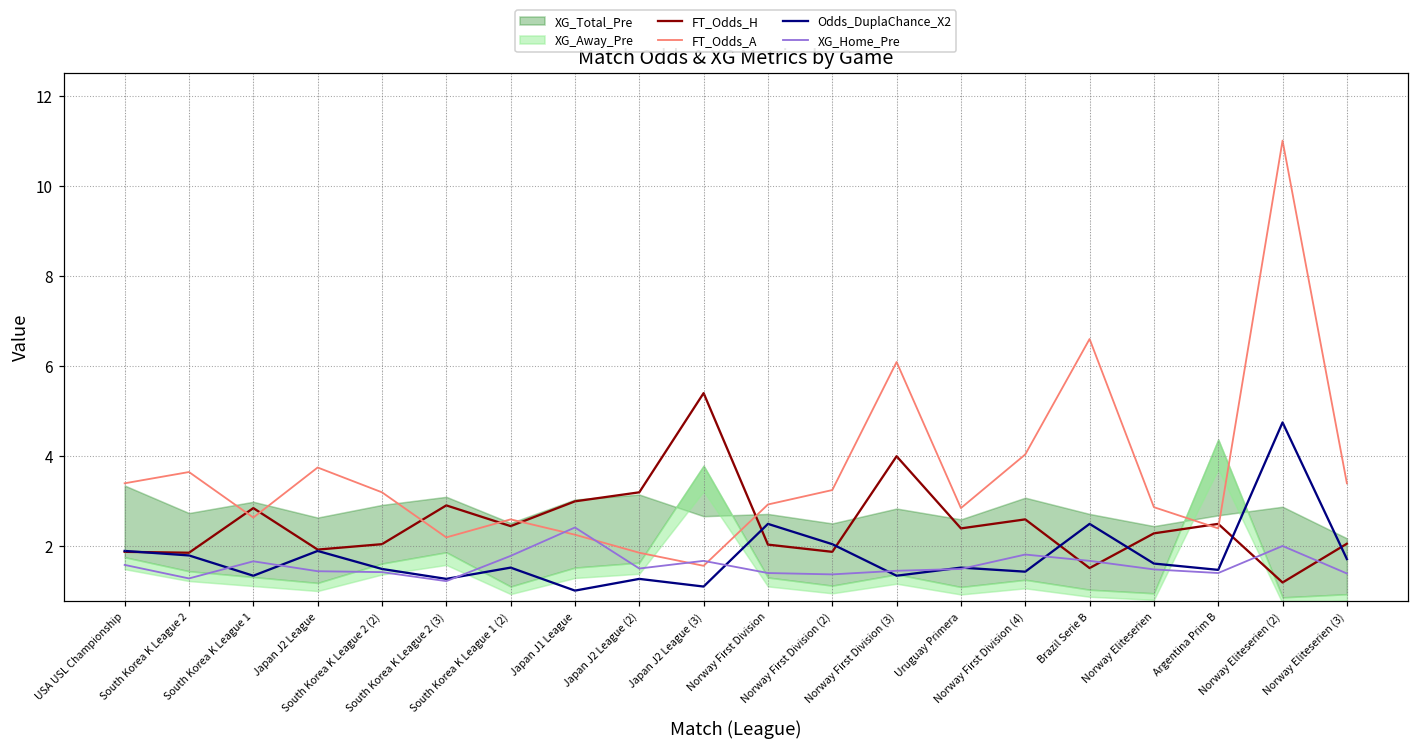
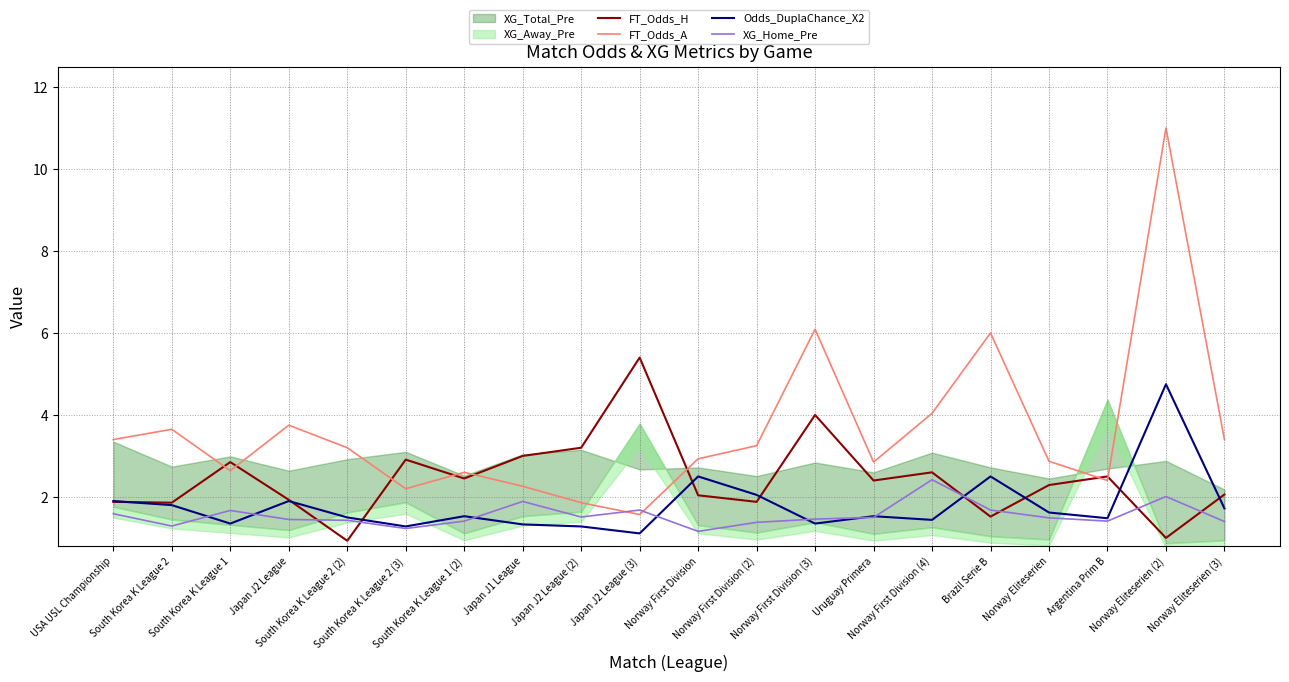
  {
    "FT_Odds_H": {
      "South Korea K League 1": 2.9,
-     "South Korea K League 2 (2)": 2.1,
+     "South Korea K League 2 (2)": 0.9,
      "South Korea K League 2 (3)": 2.9,
      "South Korea K League 1 (2)": 2.5,
      "Japan J2 League (3)": 5.4,
      "Norway First Division": 2.0,
      "Norway First Division (2)": 1.9,
      "Norway First Division (3)": 4.0,
      "Uruguay Primera": 2.4,
      "Norway First Division (4)": 2.6,
      "Brazil Serie B": 1.5,
      "Norway Eliteserien": 2.3,
      "Argentina Prim B": 2.5,
-     "Norway Eliteserien (2)": 1.2,
+     "Norway Eliteserien (2)": 1.0,
      "Norway Eliteserien (3)": 2.1
    },
    "FT_Odds_A": {
      "South Korea K League 2": 3.7,
      "South Korea K League 1": 2.6,
      "Japan J2 League": 3.8,
      "South Korea K League 2 (2)": 3.2,
      "South Korea K League 2 (3)": 2.2,
      "South Korea K League 1 (2)": 2.6,
      "Japan J1 League": 2.3,
      "Japan J2 League (2)": 1.9,
      "Japan J2 League (3)": 1.6,
      "Norway First Division": 2.9,
      "Norway First Division (2)": 3.3,
      "Norway First Division (3)": 6.1,
      "Uruguay Primera": 2.9,
      "Norway First Division (4)": 4.0,
-     "Brazil Serie B": 6.6,
+     "Brazil Serie B": 6.0,
      "Norway Eliteserien": 2.9,
      "Argentina Prim B": 2.4,
      "Norway Eliteserien (2)": 11.0,
      "Norway Eliteserien (3)": 3.4
    },
    "Odds_DuplaChance_X2": {
      "South Korea K League 2 (2)": 1.5,
      "South Korea K League 1 (2)": 1.5,
-     "Japan J1 League": 1.0,
+     "Japan J1 League": 1.3,
      "Japan J2 League (2)": 1.3,
      "Japan J2 League (3)": 1.1,
      "Norway First Division": 2.5,
      "Norway First Division (2)": 2.1,
      "Norway First Division (4)": 1.4,
      "Brazil Serie B": 2.5,
      "Norway Eliteserien": 1.6,
      "Argentina Prim B": 1.5,
      "Norway Eliteserien (2)": 4.8,
      "Norway Eliteserien (3)": 1.7
    },
    "XG_Home_Pre": {
      "USA USL Championship": 1.6,
      "South Korea K League 2": 1.3,
      "South Korea K League 1": 1.7,
      "Japan J2 League": 1.5,
      "South Korea K League 2 (2)": 1.4,
-     "South Korea K League 1 (2)": 1.8,
-     "Japan J1 League": 2.4,
+     "South Korea K League 1 (2)": 1.4,
+     "Japan J1 League": 1.9,
      "Japan J2 League (2)": 1.5,
      "Japan J2 League (3)": 1.7,
-     "Norway First Division": 1.4,
+     "Norway First Division": 1.2,
      "Norway First Division (2)": 1.4,
      "Norway First Division (3)": 1.5,
-     "Norway First Division (4)": 1.8,
+     "Norway First Division (4)": 2.4,
      "Brazil Serie B": 1.7,
      "Norway Eliteserien": 1.5,
      "Argentina Prim B": 1.4,
      "Norway Eliteserien (2)": 2.0,
      "Norway Eliteserien (3)": 1.4
    }
  }
